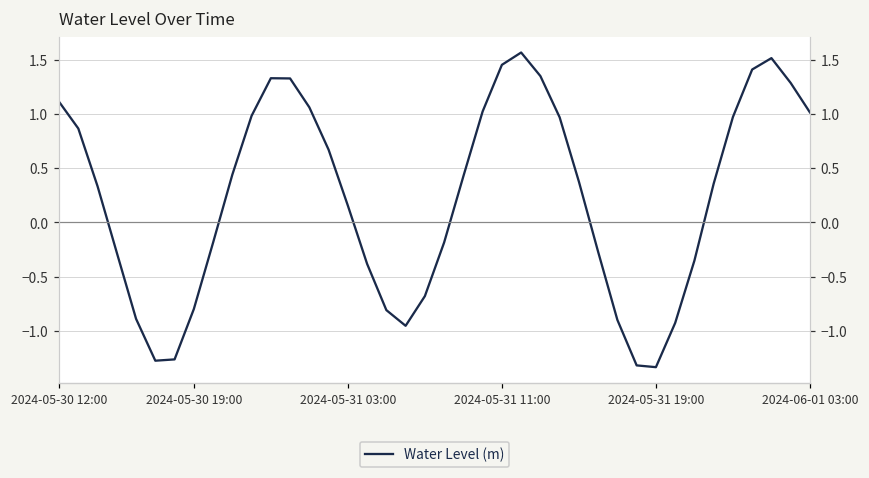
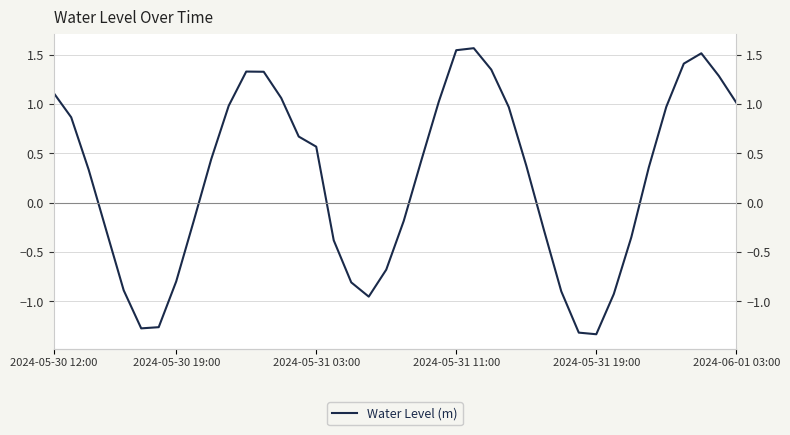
  {
    "2024-05-30 12:00": 1.1,
    "2024-05-30 19:00": -0.8,
-   "2024-05-31 03:00": 0.2,
-   "2024-05-31 11:00": 1.45,
+   "2024-05-31 03:00": 0.6,
+   "2024-05-31 11:00": 1.54,
    "2024-05-31 19:00": -1.3,
    "2024-06-01 03:00": 1.0
  }
